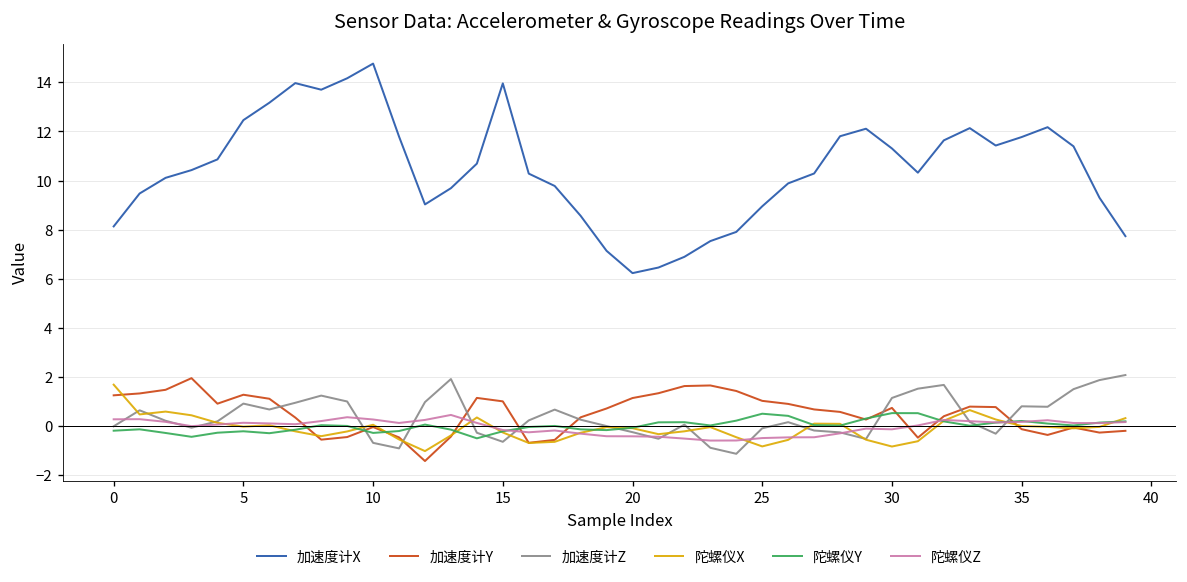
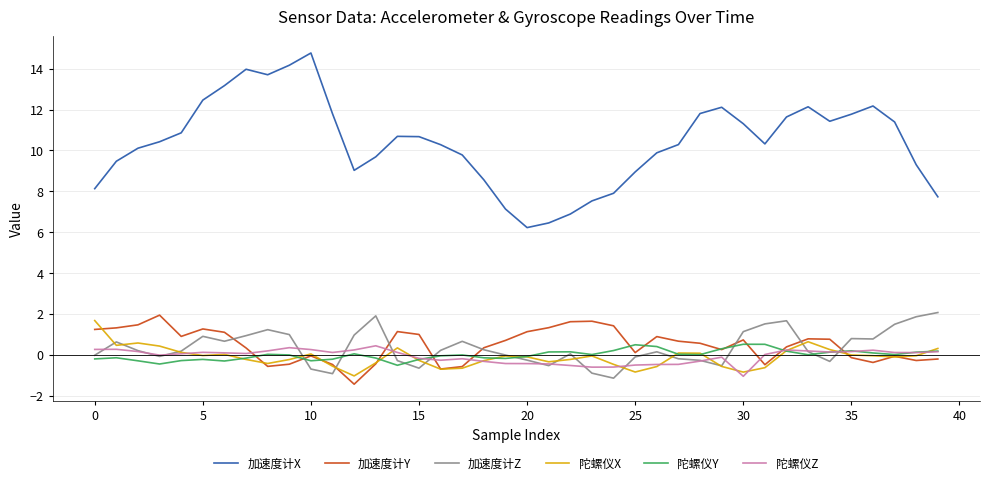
  {
    "加速度计X": {
      "0": 8.1,
      "5": 12.5,
      "10": 14.8,
-     "15": 14.0,
+     "15": 10.7,
      "20": 6.2,
      "25": 9.0,
      "30": 11.3,
      "35": 11.8
    },
    "加速度计Y": {
      "0": 1.2,
      "5": 1.3,
      "15": 1.0,
      "20": 1.1,
-     "25": 1.0,
+     "25": 0.1,
      "30": 0.7,
      "35": -0.1
    },
    "加速度计Z": {
      "0": 0.0,
      "5": 0.9,
      "10": -0.7,
      "15": -0.6,
      "20": -0.3,
      "25": -0.1,
      "30": 1.1,
      "35": 0.8
    },
    "陀螺仪X": {
      "0": 1.7,
      "5": 0.0,
      "25": -0.8,
      "30": -0.8,
      "35": 0.0
    },
    "陀螺仪Y": {
      "0": -0.2,
      "5": -0.2,
      "10": -0.3,
      "25": 0.5,
      "30": 0.5
    },
    "陀螺仪Z": {
      "0": 0.3,
      "5": 0.1,
      "10": 0.3,
      "20": -0.4,
      "25": -0.5,
-     "30": -0.1
+     "30": -1.0
    }
  }
